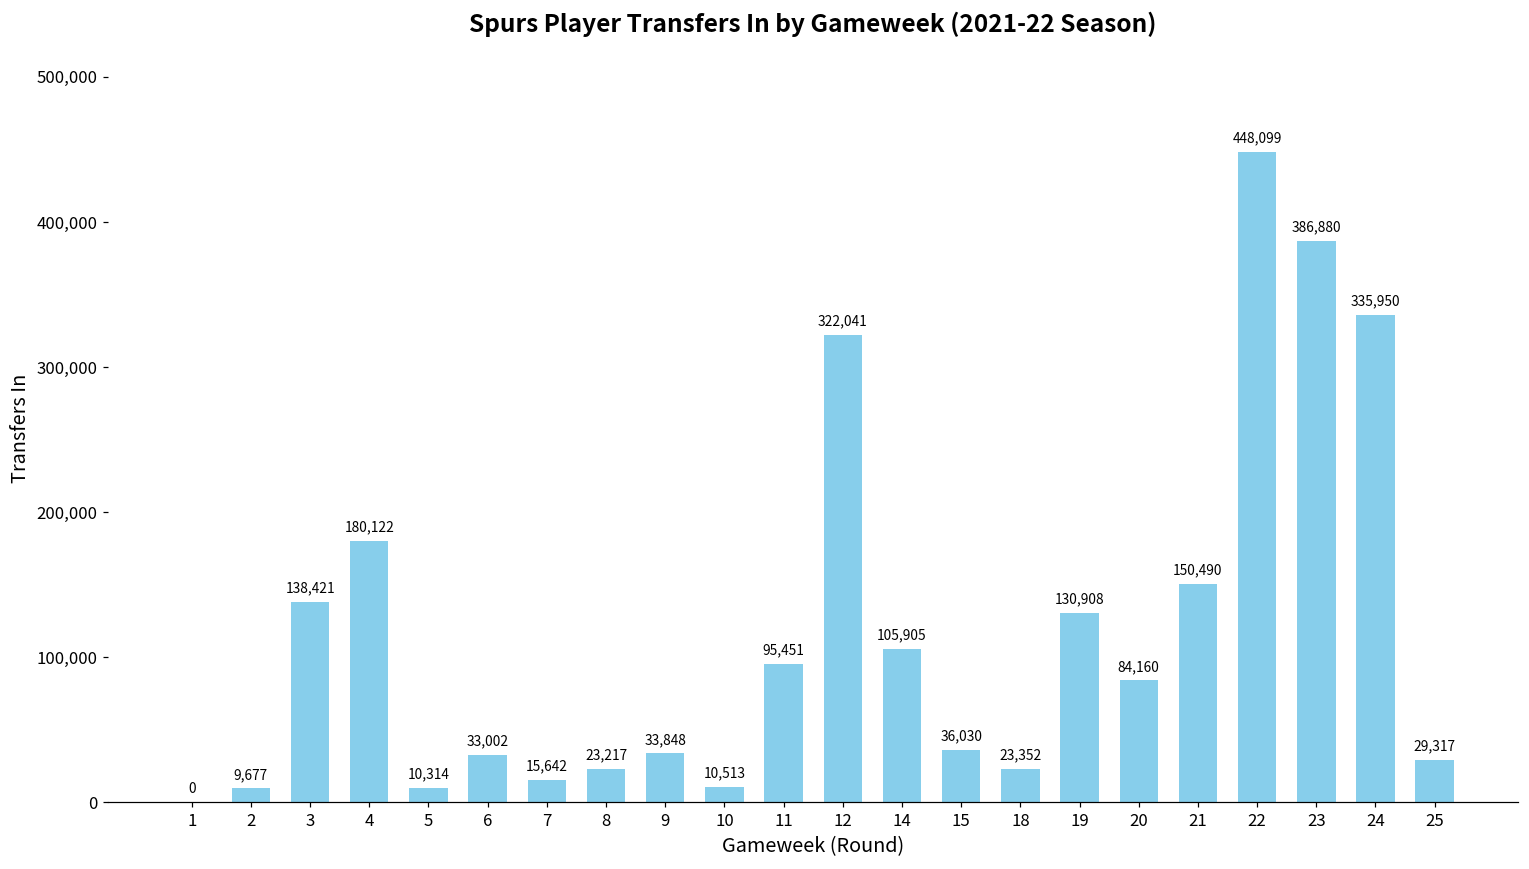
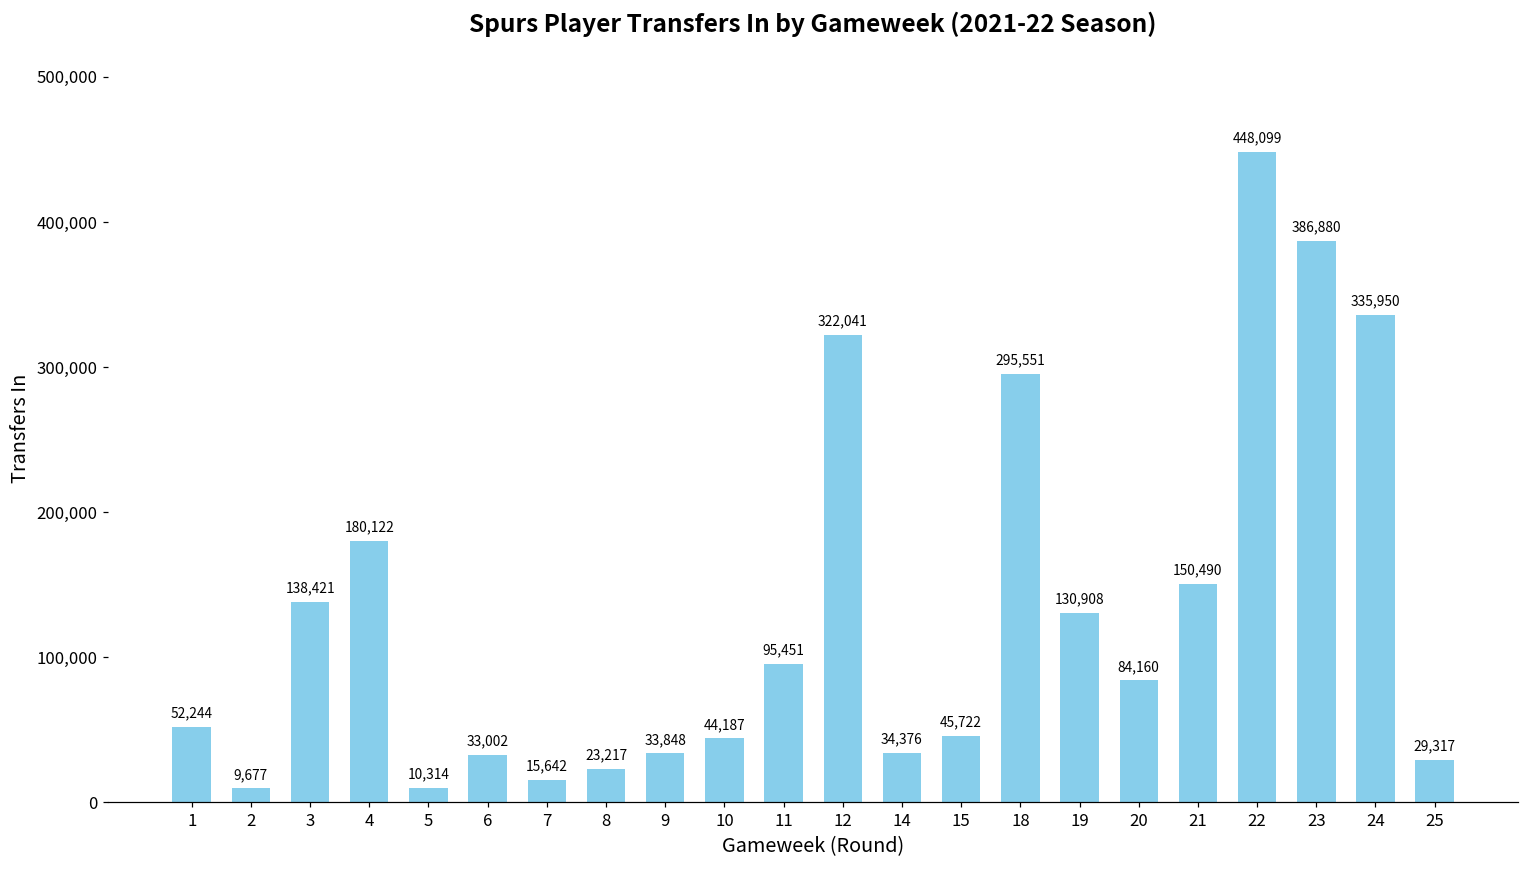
  {
-   "1": "0",
+   "1": "52,244",
    "2": "9,677",
    "3": "138,421",
    "4": "180,122",
    "5": "10,314",
    "6": "33,002",
    "7": "15,642",
    "8": "23,217",
    "9": "33,848",
-   "10": "10,513",
+   "10": "44,187",
    "11": "95,451",
    "12": "322,041",
-   "14": "105,905",
-   "15": "36,030",
-   "18": "23,352",
+   "14": "34,376",
+   "15": "45,722",
+   "18": "295,551",
    "19": "130,908",
    "20": "84,160",
    "21": "150,490",
    "22": "448,099",
    "23": "386,880",
    "24": "335,950",
    "25": "29,317"
  }
